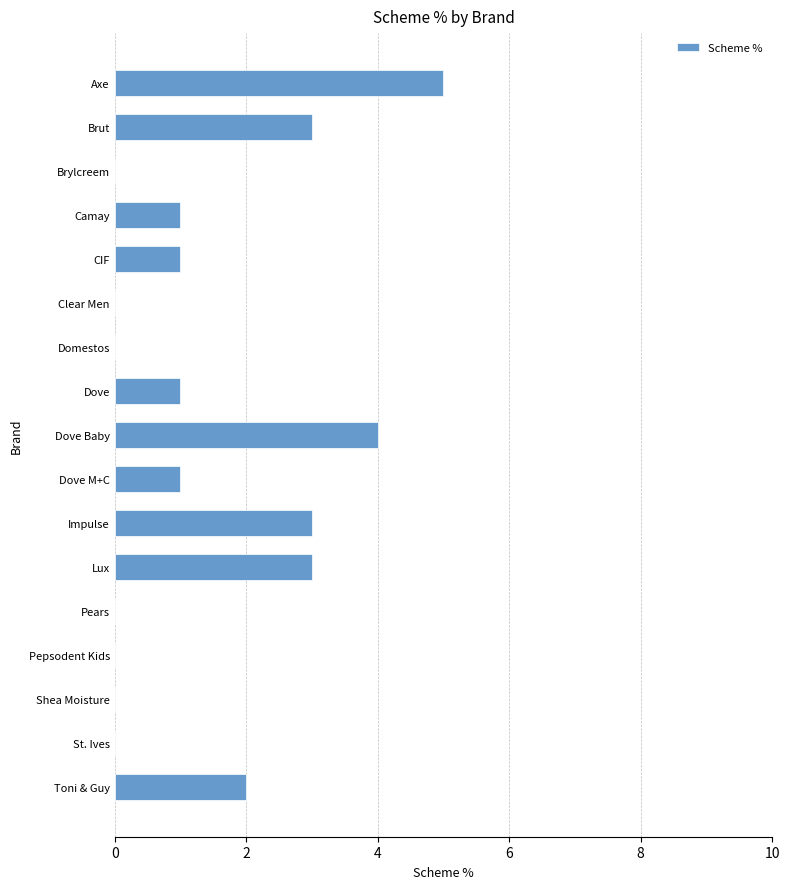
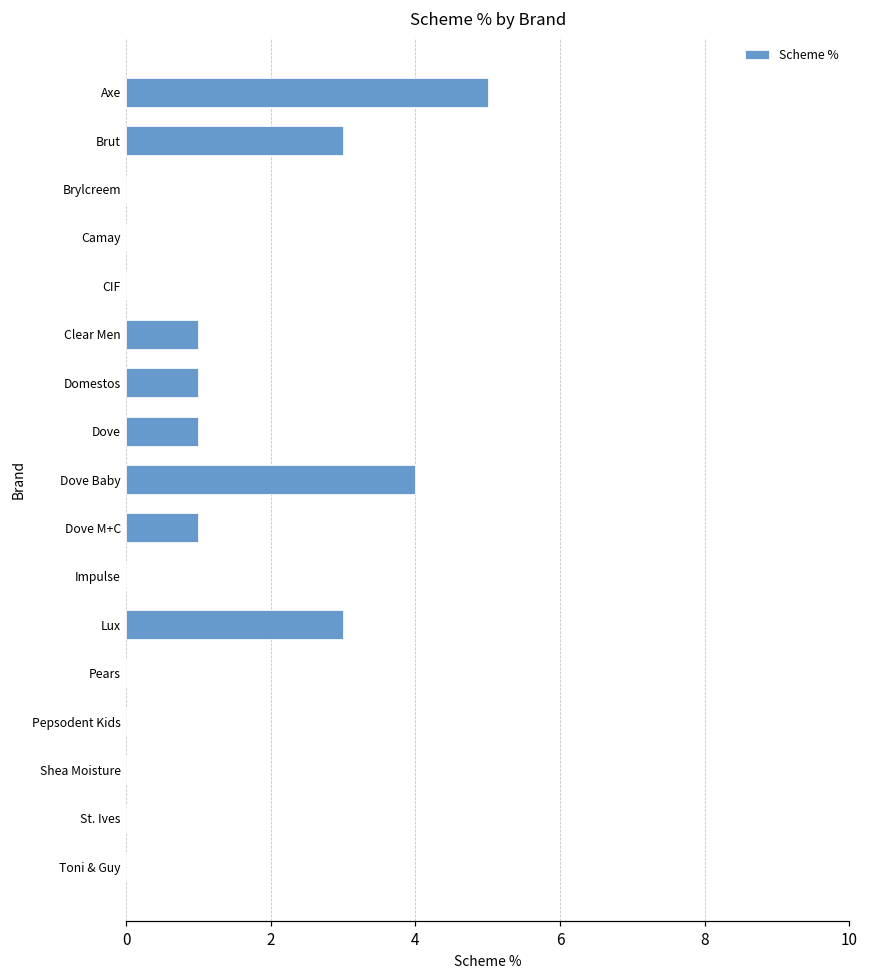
  {
    "Axe": 5,
    "Brut": 3,
    "Brylcreem": 0,
-   "Camay": 1,
-   "CIF": 1,
-   "Clear Men": 0,
-   "Domestos": 0,
+   "Camay": 0,
+   "CIF": 0,
+   "Clear Men": 1,
+   "Domestos": 1,
    "Dove": 1,
    "Dove Baby": 4,
    "Dove M+C": 1,
-   "Impulse": 3,
+   "Impulse": 0,
    "Lux": 3,
    "Pears": 0,
    "Pepsodent Kids": 0,
    "Shea Moisture": 0,
    "St. Ives": 0,
-   "Toni & Guy": 2
+   "Toni & Guy": 0
  }
